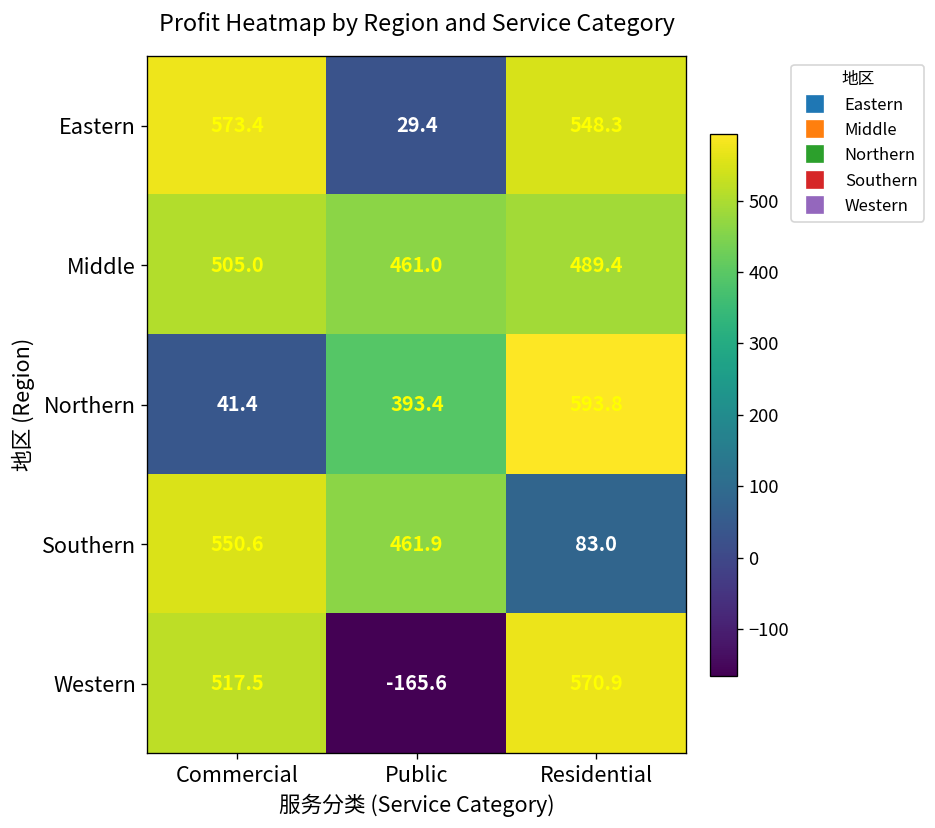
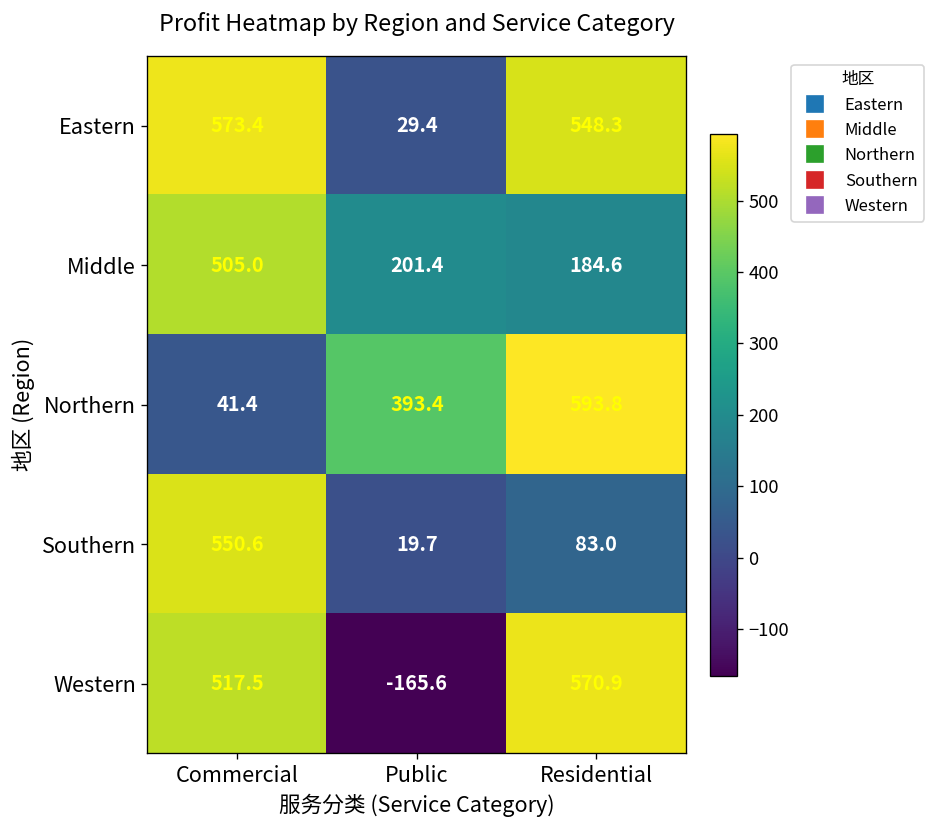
  {
    "Eastern": {
      "Public": 29.4
    },
    "Middle": {
      "Commercial": 505.0,
-     "Public": 461.0,
-     "Residential": 489.4
+     "Public": 201.4,
+     "Residential": 184.6
    },
    "Northern": {
      "Commercial": 41.4,
      "Public": 393.4
    },
    "Southern": {
-     "Public": 461.9,
+     "Public": 19.7,
      "Residential": 83.0
    },
    "Western": {
      "Commercial": 517.5,
      "Public": -165.6
    }
  }
